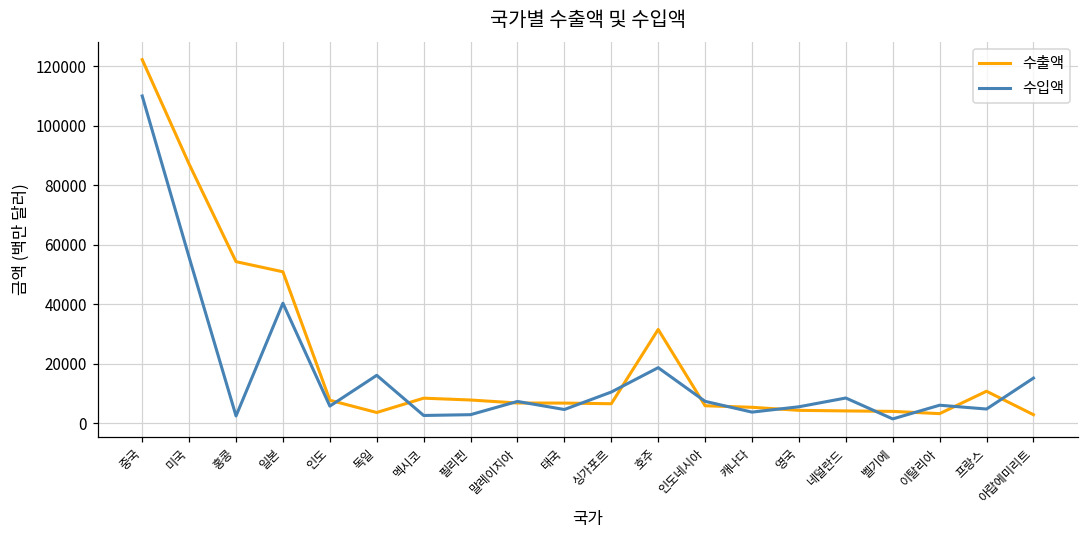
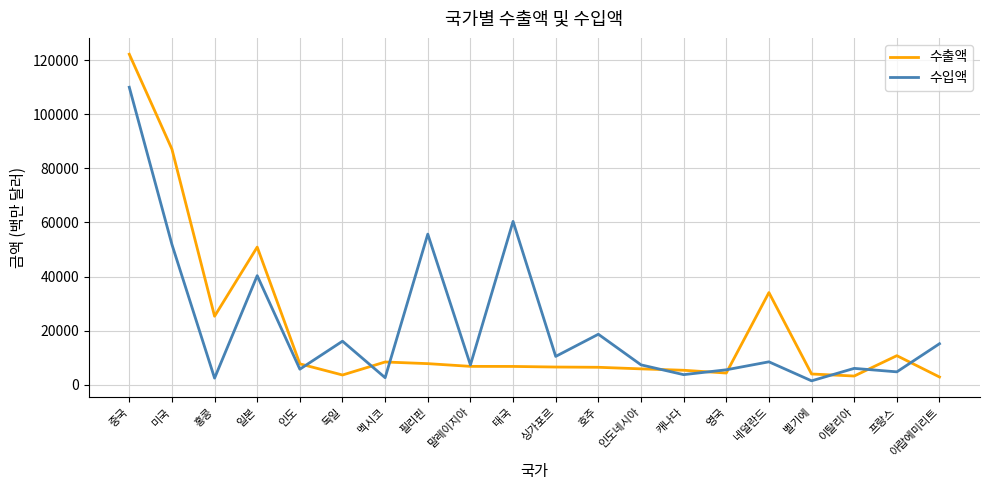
  {
    "수출액": {
      "중국": 122000,
      "미국": 87000,
-     "홍콩": 54000,
+     "홍콩": 25000,
      "일본": 51000,
      "인도": 8000,
      "독일": 4000,
      "멕시코": 8000,
      "필리핀": 8000,
      "태국": 7000,
      "싱가포르": 7000,
-     "호주": 32000,
+     "호주": 6000,
      "인도네시아": 6000,
      "캐나다": 5000,
      "영국": 4000,
-     "네덜란드": 4000,
+     "네덜란드": 34000,
      "벨기에": 4000,
      "이탈리아": 3000,
      "프랑스": 11000,
      "아랍에미리트": 3000
    },
    "수입액": {
      "중국": 110000,
-     "미국": 56000,
+     "미국": 52000,
      "홍콩": 2000,
      "일본": 40000,
      "인도": 6000,
      "독일": 16000,
      "멕시코": 3000,
-     "필리핀": 3000,
-     "태국": 5000,
+     "필리핀": 56000,
+     "태국": 60000,
      "싱가포르": 10000,
      "호주": 19000,
      "인도네시아": 7000,
      "캐나다": 4000,
      "영국": 6000,
      "네덜란드": 8000,
      "벨기에": 1000,
      "이탈리아": 6000,
      "프랑스": 5000,
      "아랍에미리트": 15000
    }
  }
